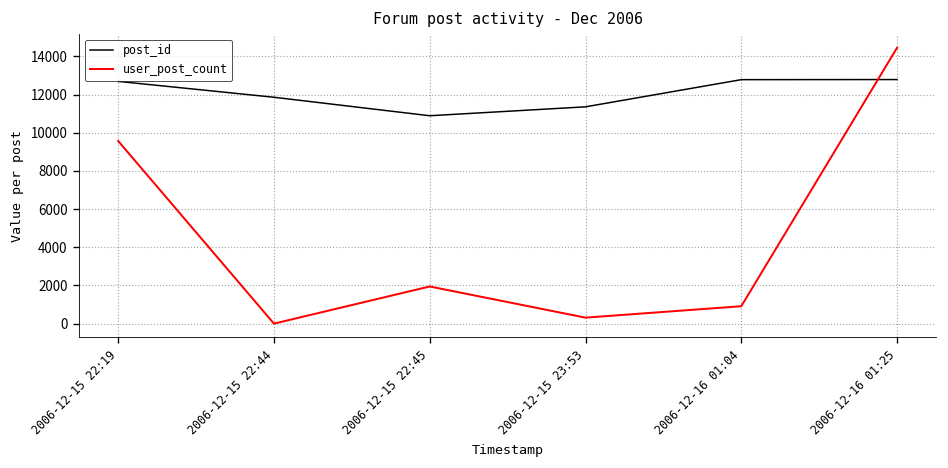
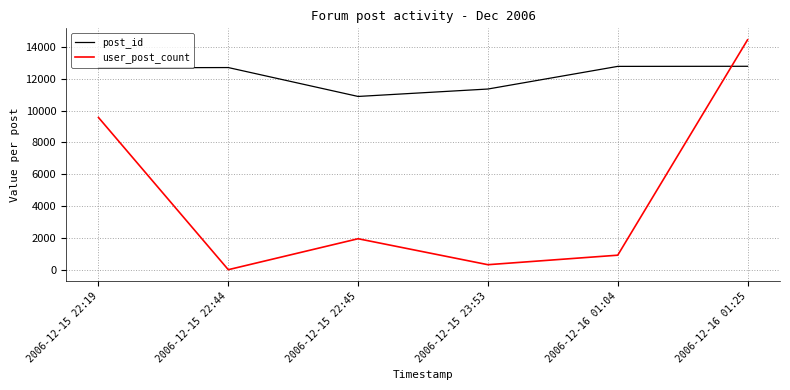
  {
    "post_id": {
      "2006-12-15 22:19": 12700,
-     "2006-12-15 22:44": 11900,
+     "2006-12-15 22:44": 12700,
      "2006-12-15 22:45": 10900,
      "2006-12-15 23:53": 11400,
      "2006-12-16 01:04": 12800,
      "2006-12-16 01:25": 12800
    },
    "user_post_count": {
      "2006-12-15 22:19": 9600,
      "2006-12-15 22:44": 0,
      "2006-12-15 22:45": 1900,
      "2006-12-15 23:53": 300,
      "2006-12-16 01:04": 900,
      "2006-12-16 01:25": 14500
    }
  }
